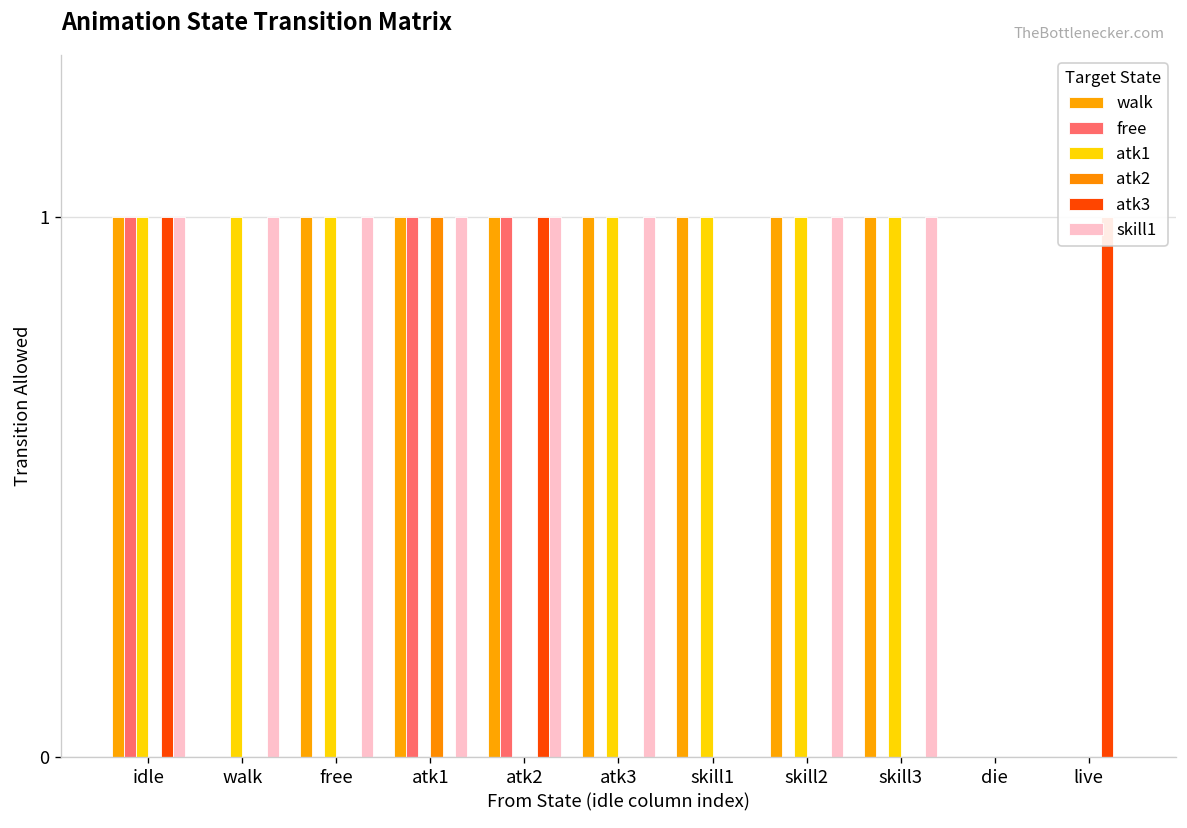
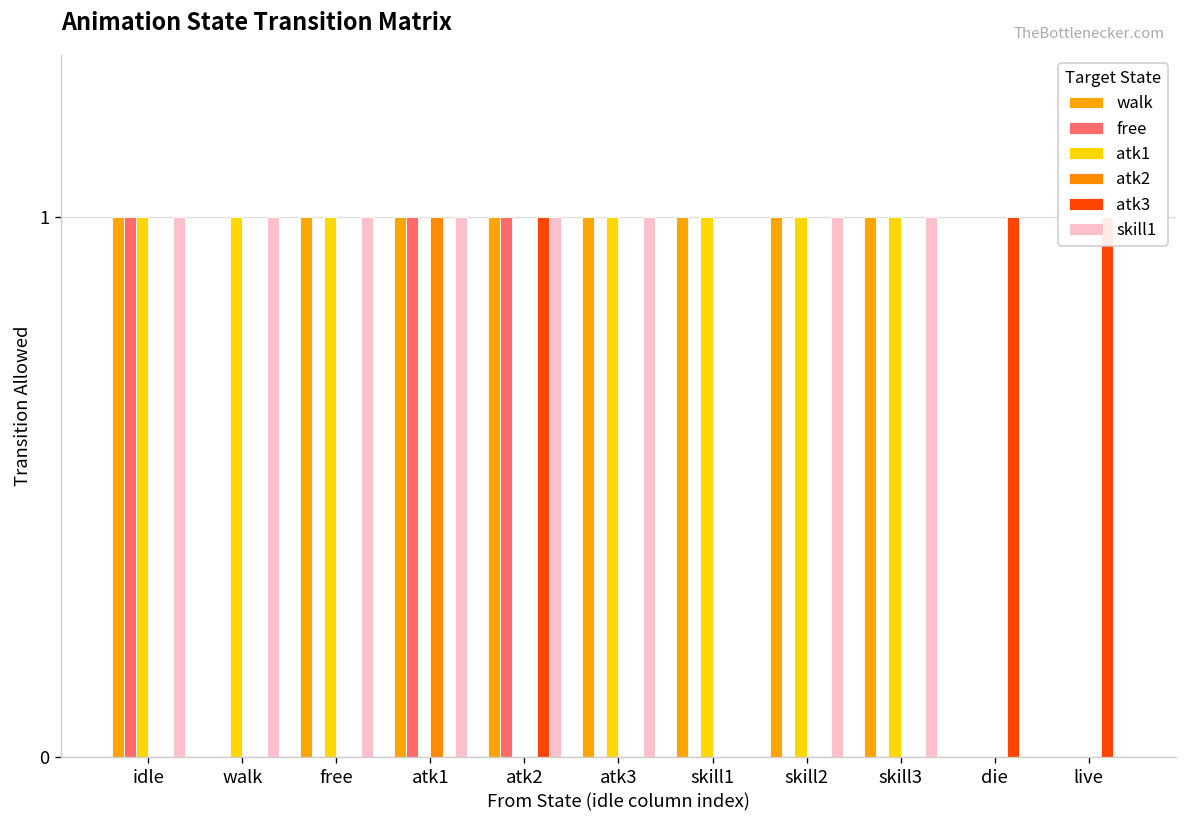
  {
    "free": {
      "idle": 1,
      "walk": 0,
      "free": 0,
      "atk1": 1,
      "atk2": 1,
      "atk3": 0,
      "skill1": 0,
      "skill2": 0,
      "skill3": 0,
      "die": 0,
      "live": 0
    },
    "atk3": {
-     "idle": 1,
+     "idle": 0,
      "walk": 0,
      "free": 0,
      "atk1": 0,
      "atk2": 1,
      "atk3": 0,
      "skill1": 0,
      "skill2": 0,
      "skill3": 0,
-     "die": 0
+     "die": 1
    },
    "skill1": {
      "idle": 1,
      "walk": 1,
      "free": 1,
      "atk1": 1,
      "atk2": 1,
      "atk3": 1,
      "skill1": 0,
      "skill2": 1,
      "skill3": 1,
      "die": 0,
      "live": 0
    }
  }
